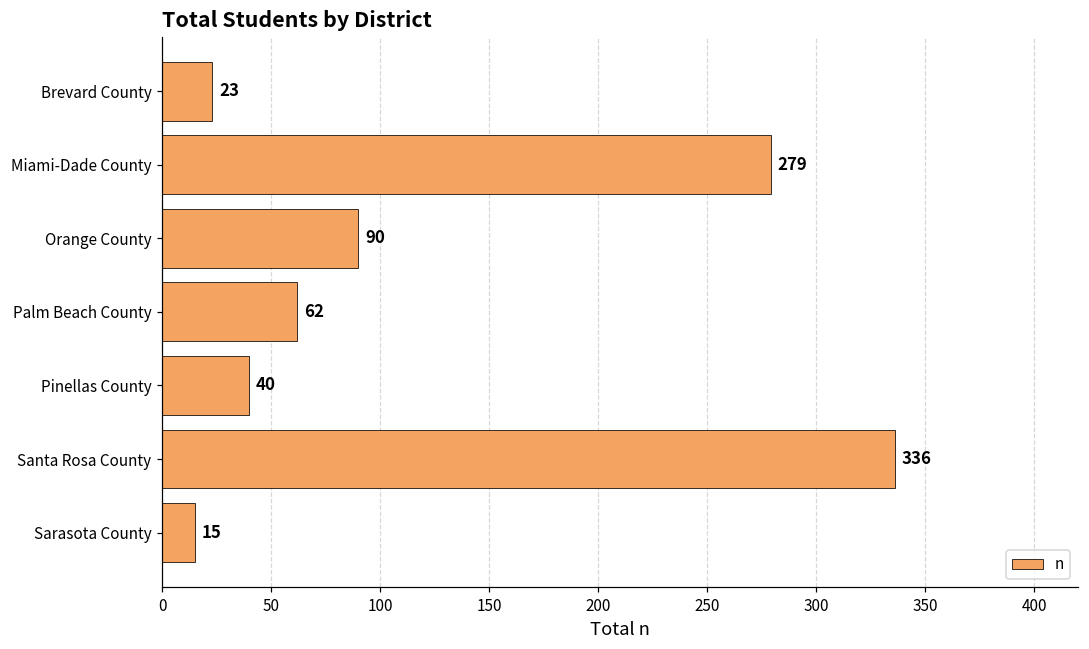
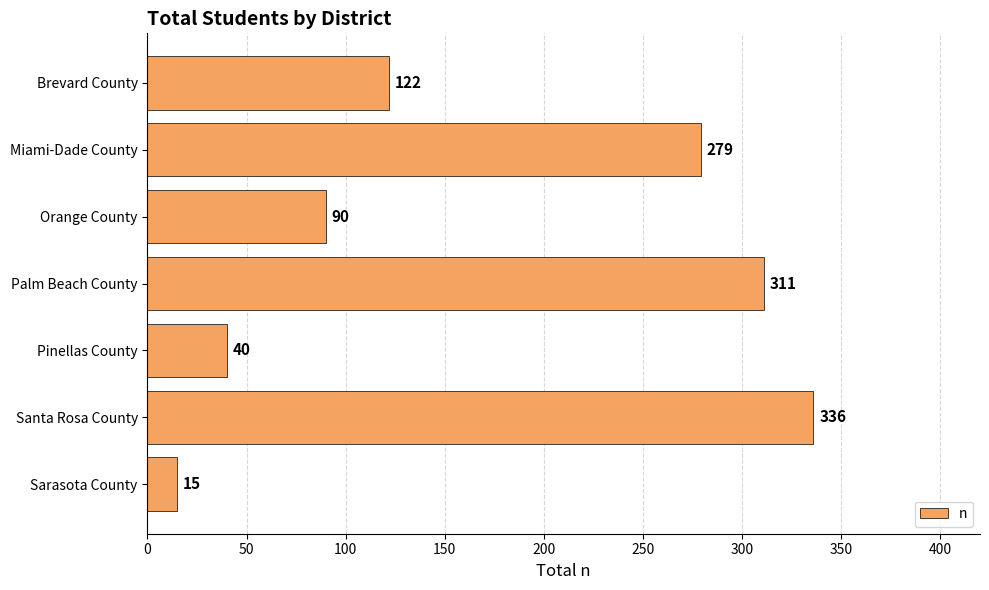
  {
-   "Brevard County": 23,
+   "Brevard County": 122,
    "Miami-Dade County": 279,
    "Orange County": 90,
-   "Palm Beach County": 62,
+   "Palm Beach County": 311,
    "Pinellas County": 40,
    "Santa Rosa County": 336,
    "Sarasota County": 15
  }
